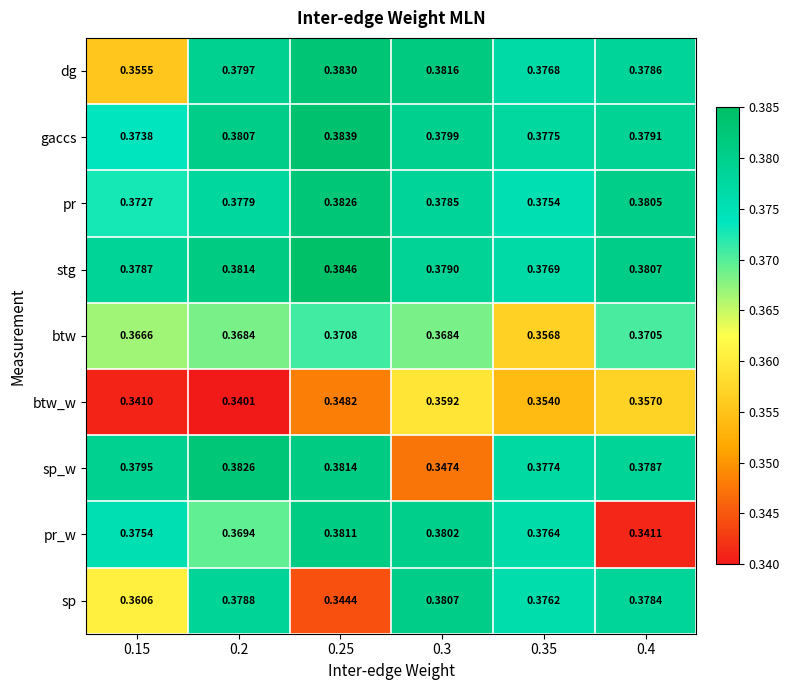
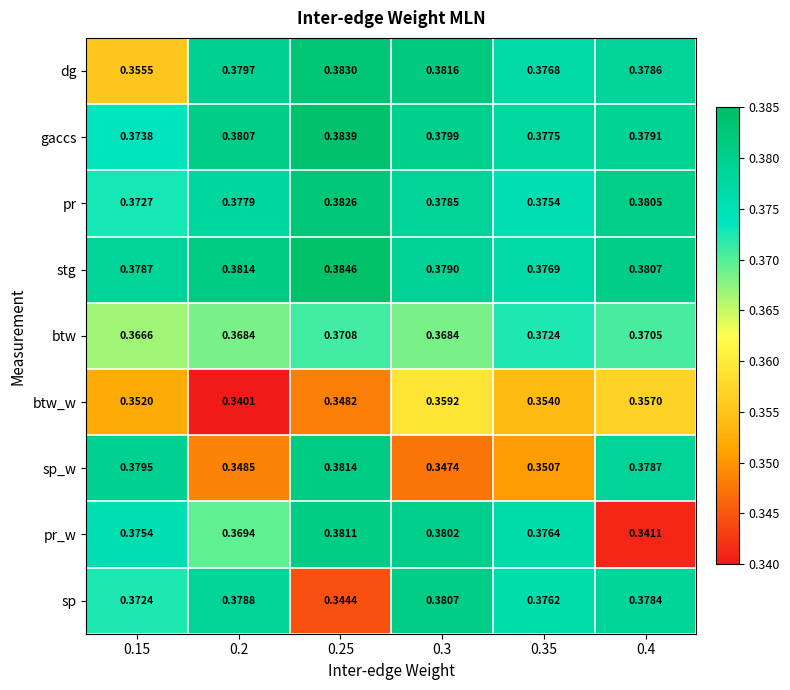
  {
    "dg": {
      "0.15": 0.3555,
      "0.2": 0.3797,
      "0.25": 0.3830,
      "0.3": 0.3816,
      "0.35": 0.3768,
      "0.4": 0.3786
    },
    "gaccs": {
      "0.15": 0.3738,
      "0.2": 0.3807,
      "0.25": 0.3839,
      "0.3": 0.3799,
      "0.35": 0.3775,
      "0.4": 0.3791
    },
    "pr": {
      "0.15": 0.3727,
      "0.2": 0.3779,
      "0.25": 0.3826,
      "0.3": 0.3785,
      "0.35": 0.3754,
      "0.4": 0.3805
    },
    "stg": {
      "0.15": 0.3787,
      "0.2": 0.3814,
      "0.25": 0.3846,
      "0.3": 0.3790,
      "0.35": 0.3769,
      "0.4": 0.3807
    },
    "btw": {
      "0.15": 0.3666,
      "0.2": 0.3684,
      "0.25": 0.3708,
      "0.3": 0.3684,
-     "0.35": 0.3568,
+     "0.35": 0.3724,
      "0.4": 0.3705
    },
    "btw_w": {
-     "0.15": 0.3410,
+     "0.15": 0.3520,
      "0.2": 0.3401,
      "0.25": 0.3482,
      "0.3": 0.3592,
      "0.35": 0.3540,
      "0.4": 0.3570
    },
    "sp_w": {
      "0.15": 0.3795,
-     "0.2": 0.3826,
+     "0.2": 0.3485,
      "0.25": 0.3814,
      "0.3": 0.3474,
-     "0.35": 0.3774,
+     "0.35": 0.3507,
      "0.4": 0.3787
    },
    "pr_w": {
      "0.15": 0.3754,
      "0.2": 0.3694,
      "0.25": 0.3811,
      "0.3": 0.3802,
      "0.35": 0.3764,
      "0.4": 0.3411
    },
    "sp": {
-     "0.15": 0.3606,
+     "0.15": 0.3724,
      "0.2": 0.3788,
      "0.25": 0.3444,
      "0.3": 0.3807,
      "0.35": 0.3762,
      "0.4": 0.3784
    }
  }
